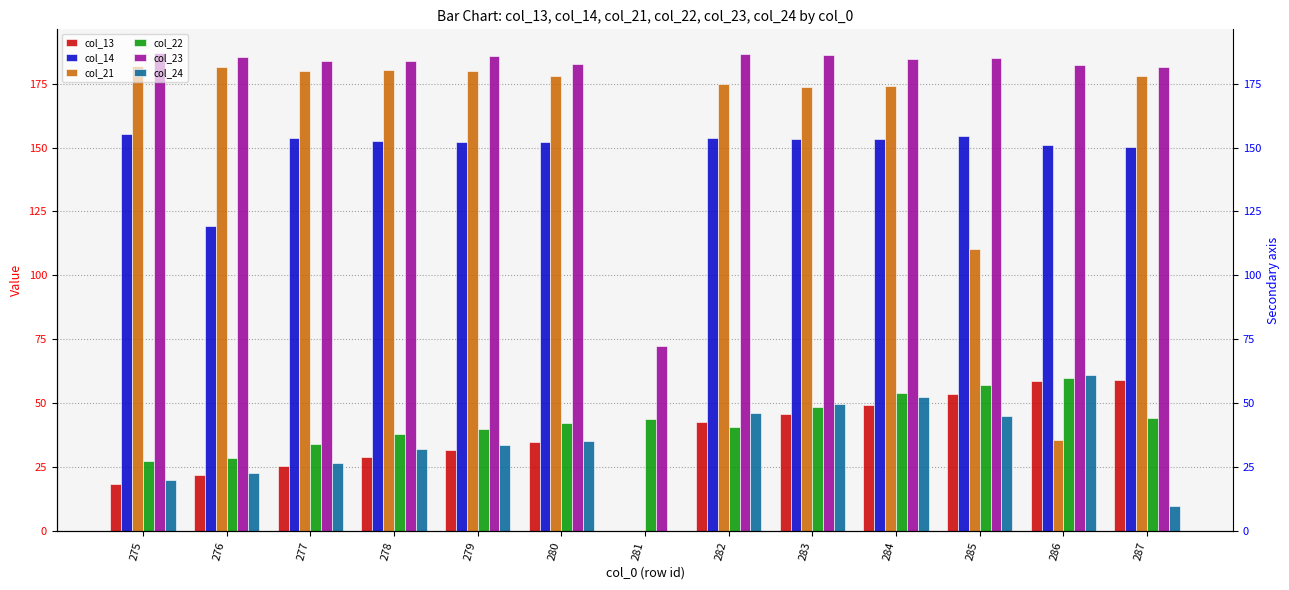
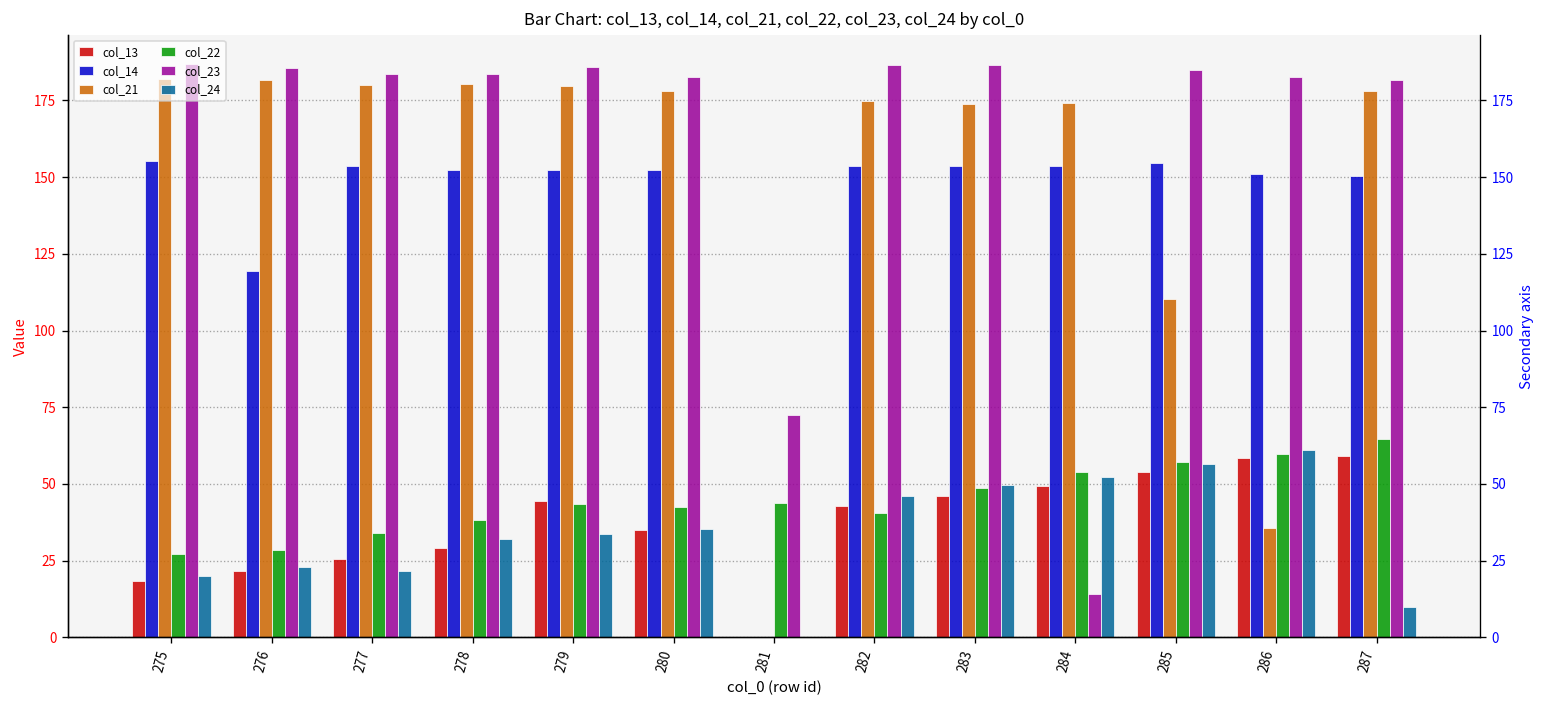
  {
    "col_13": {
      "275": 19,
      "276": 22,
      "277": 26,
      "278": 29,
-     "279": 32,
+     "279": 44,
      "280": 35,
      "281": 0,
      "282": 43,
      "283": 46,
      "284": 49,
      "285": 54,
      "286": 59,
      "287": 59
    },
    "col_14": {
      "275": 155,
      "276": 119,
      "277": 154,
      "278": 152,
      "279": 152,
      "280": 152,
      "281": 0,
      "282": 154,
      "283": 153,
      "284": 153,
      "285": 154,
      "286": 151,
      "287": 150
    },
    "col_21": {
      "276": 182,
      "277": 180,
      "278": 180,
      "279": 180,
      "280": 178,
      "281": 0,
      "282": 175,
      "283": 174,
      "284": 174,
      "285": 110,
      "286": 36,
      "287": 178
    },
    "col_22": {
      "275": 27,
      "276": 29,
      "277": 34,
      "278": 38,
-     "279": 40,
+     "279": 44,
      "280": 42,
      "281": 44,
      "282": 41,
      "283": 49,
      "284": 54,
      "285": 57,
      "286": 60,
-     "287": 44
+     "287": 65
    },
    "col_23": {
      "276": 185,
      "277": 184,
      "278": 184,
      "279": 186,
      "280": 183,
      "281": 72,
      "282": 187,
      "283": 186,
-     "284": 185,
+     "284": 14,
      "285": 185,
      "286": 182,
      "287": 182
    },
    "col_24": {
      "275": 20,
      "276": 23,
-     "277": 27,
+     "277": 22,
      "278": 32,
      "279": 34,
      "280": 35,
      "281": 0,
      "282": 46,
      "283": 50,
      "284": 52,
-     "285": 45,
+     "285": 57,
      "286": 61,
      "287": 10
    }
  }
